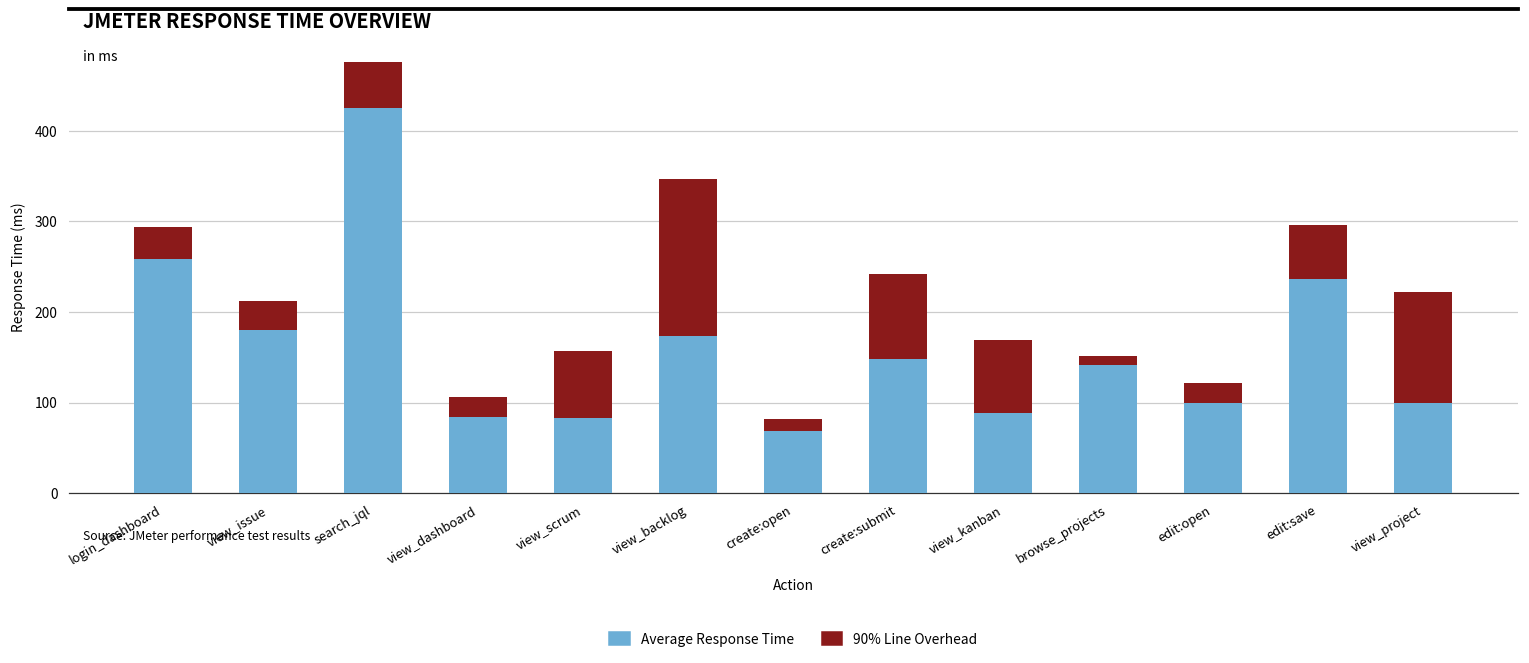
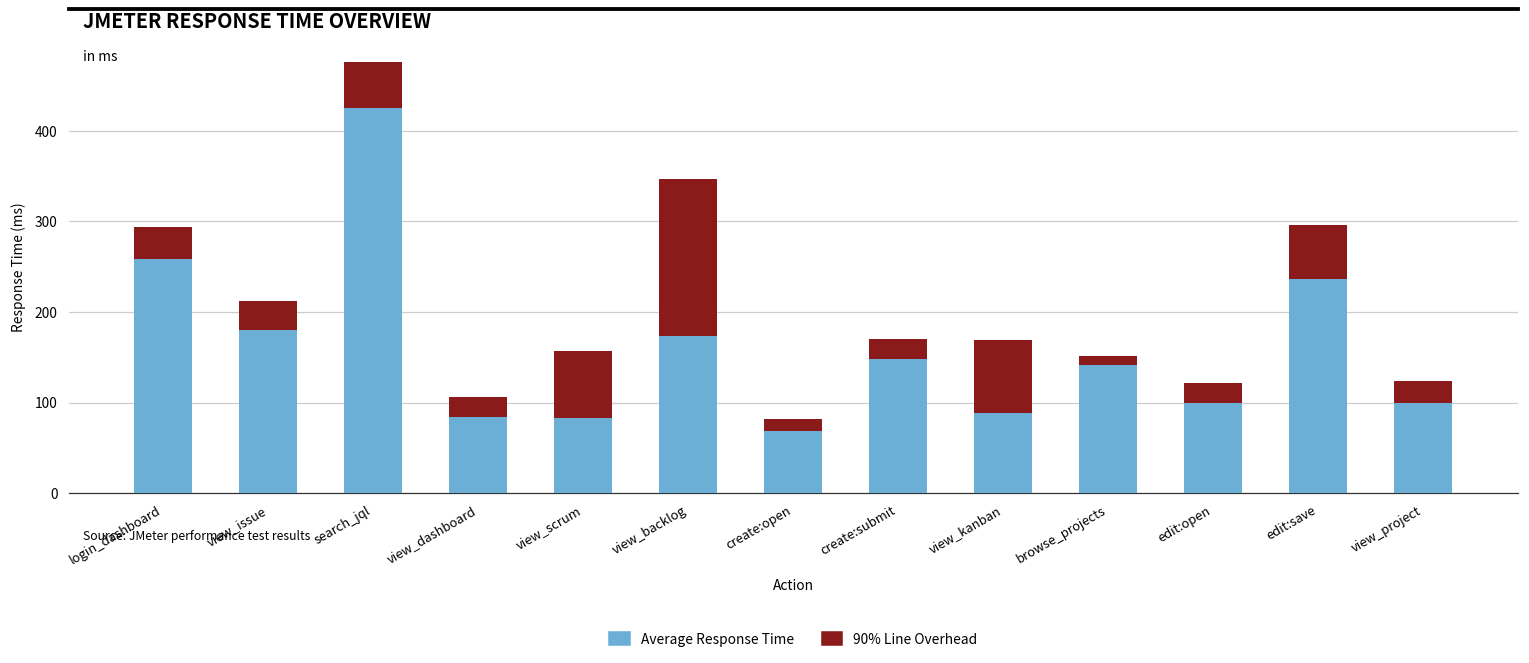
  {
    "Average Response Time": {
      "login_dashboard": 260,
      "view_issue": 180,
      "search_jql": 430,
      "view_dashboard": 80,
      "view_scrum": 80,
      "view_backlog": 170,
      "create:open": 70,
      "create:submit": 150,
      "view_kanban": 90,
      "browse_projects": 140,
      "edit:open": 100,
      "edit:save": 240,
      "view_project": 100
    },
    "90% Line Overhead": {
      "login_dashboard": 40,
      "view_issue": 30,
      "search_jql": 50,
      "view_dashboard": 20,
      "view_scrum": 70,
      "view_backlog": 170,
      "create:open": 10,
-     "create:submit": 90,
+     "create:submit": 20,
      "view_kanban": 80,
      "browse_projects": 10,
      "edit:open": 20,
      "edit:save": 60,
-     "view_project": 120
+     "view_project": 20
    }
  }
